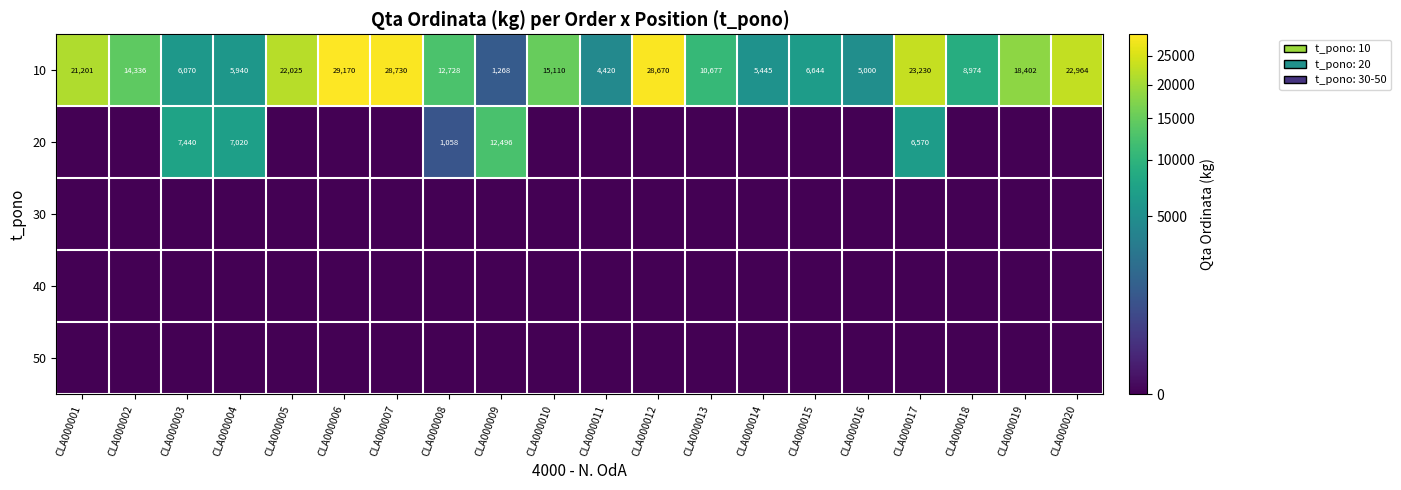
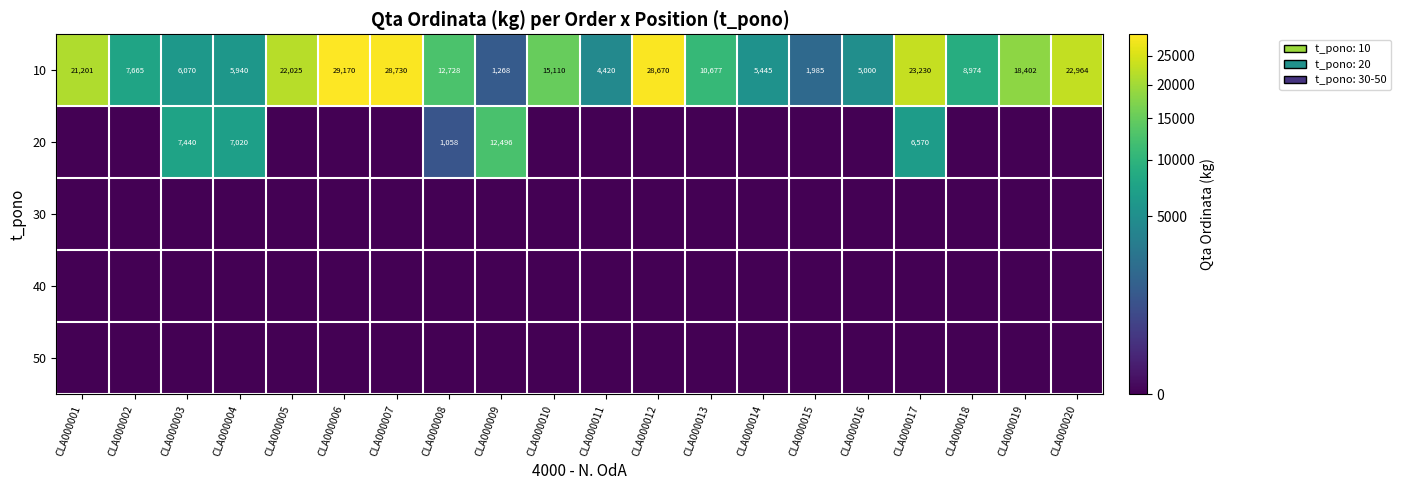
  {
    "10": {
      "CLA000001": "21,201",
-     "CLA000002": "14,336",
+     "CLA000002": "7,665",
      "CLA000003": "6,070",
      "CLA000004": "5,940",
      "CLA000005": "22,025",
      "CLA000006": "29,170",
      "CLA000007": "28,730",
      "CLA000008": "12,728",
      "CLA000009": "1,268",
      "CLA000010": "15,110",
      "CLA000011": "4,420",
      "CLA000012": "28,670",
      "CLA000013": "10,677",
      "CLA000014": "5,445",
-     "CLA000015": "6,644",
+     "CLA000015": "1,985",
      "CLA000016": "5,000",
      "CLA000017": "23,230",
      "CLA000018": "8,974",
      "CLA000019": "18,402",
      "CLA000020": "22,964"
    },
    "20": {
      "CLA000003": "7,440",
      "CLA000004": "7,020",
      "CLA000008": "1,058",
      "CLA000009": "12,496",
      "CLA000017": "6,570"
    }
  }
